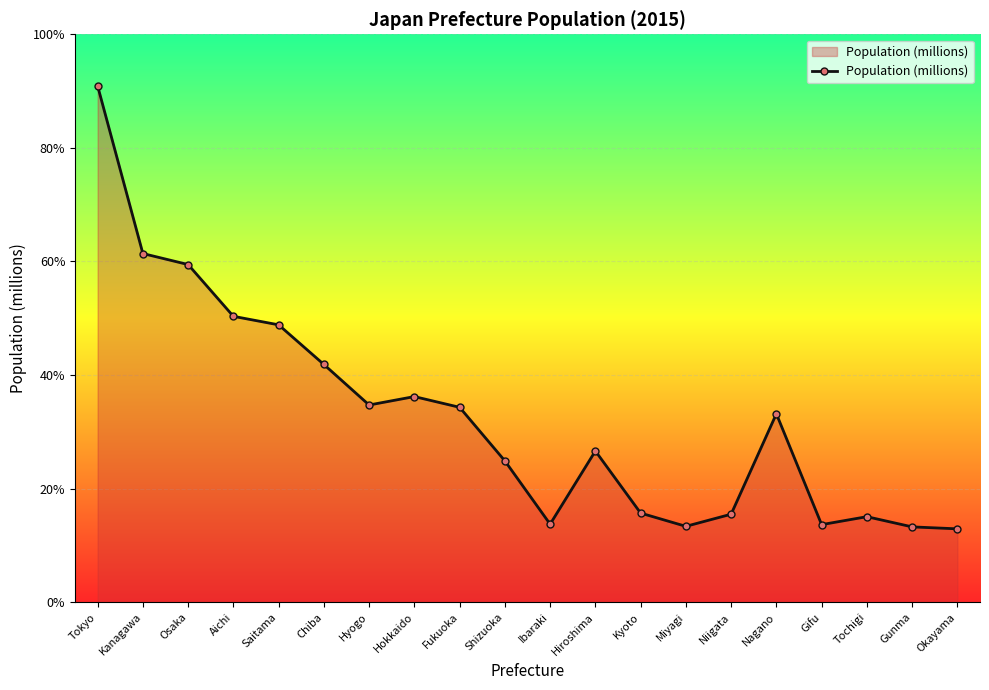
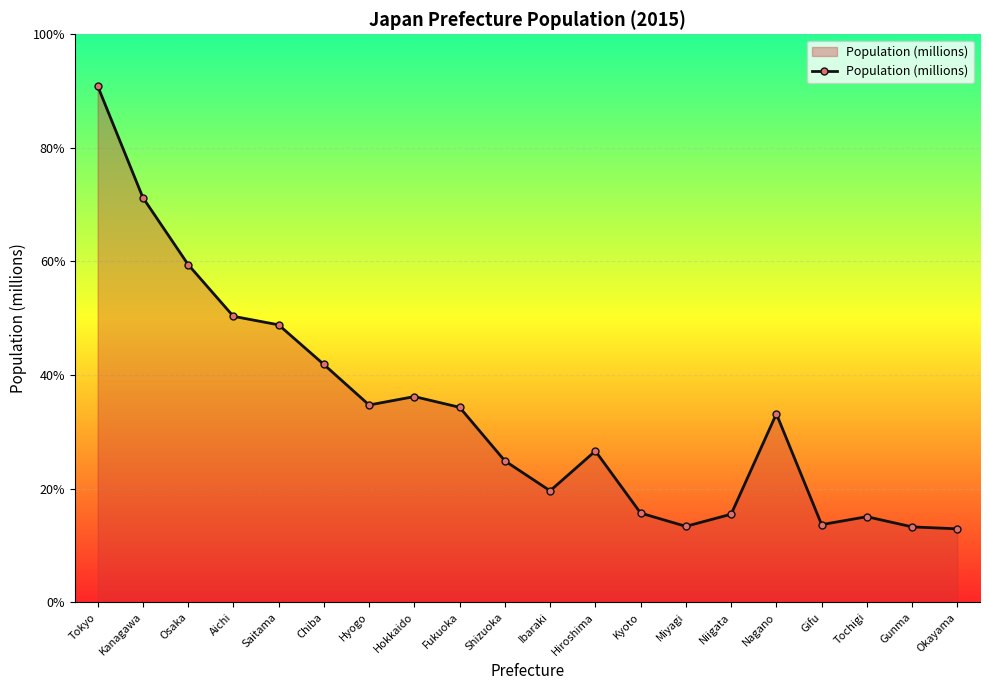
  {
    "Tokyo": "91%",
-   "Kanagawa": "61%",
+   "Kanagawa": "71%",
    "Osaka": "59%",
    "Aichi": "50%",
    "Saitama": "49%",
    "Chiba": "42%",
    "Hyogo": "35%",
    "Hokkaido": "36%",
    "Fukuoka": "34%",
    "Shizuoka": "25%",
-   "Ibaraki": "14%",
+   "Ibaraki": "20%",
    "Hiroshima": "27%",
    "Kyoto": "16%",
    "Miyagi": "13%",
    "Niigata": "16%",
    "Nagano": "33%",
    "Gifu": "14%",
    "Tochigi": "15%",
    "Gunma": "13%",
    "Okayama": "13%"
  }
